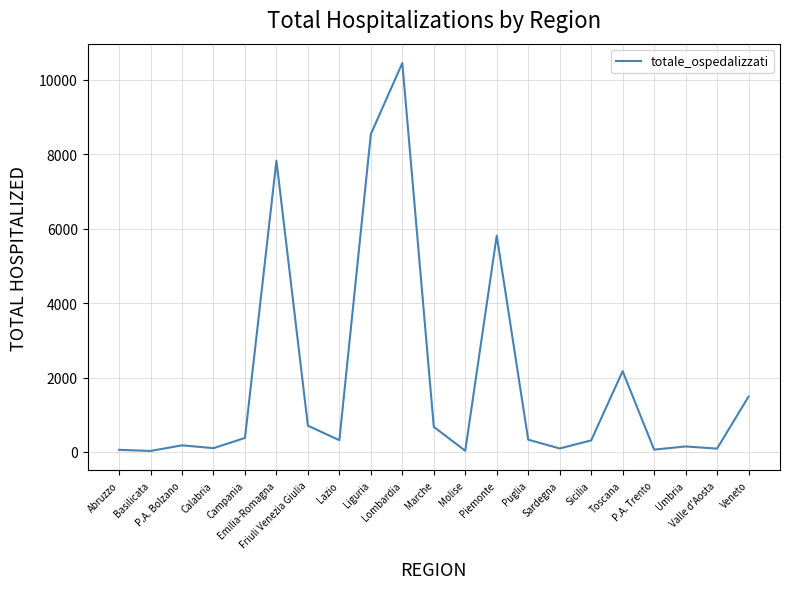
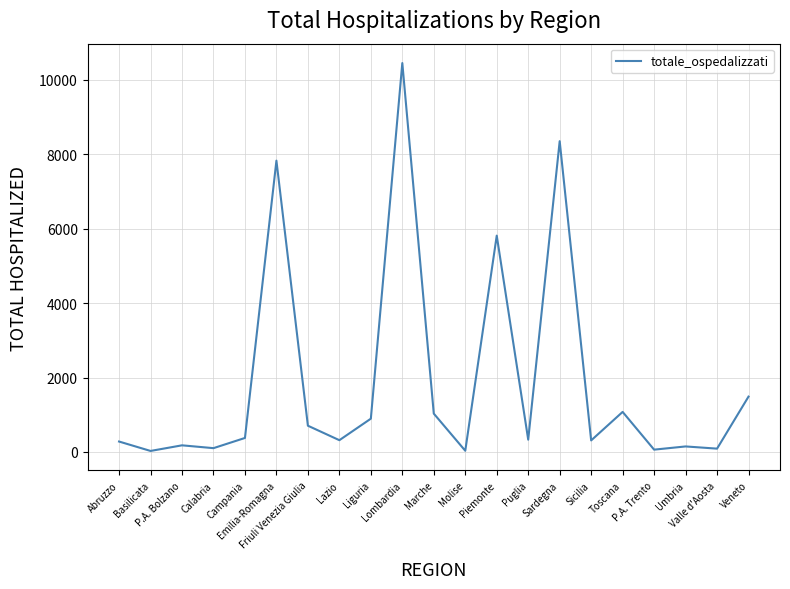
  {
-   "Abruzzo": 100,
+   "Abruzzo": 300,
    "Basilicata": 0,
    "P.A. Bolzano": 200,
    "Calabria": 100,
    "Campania": 400,
    "Emilia-Romagna": 7800,
    "Friuli Venezia Giulia": 700,
    "Lazio": 300,
-   "Liguria": 8500,
+   "Liguria": 900,
    "Lombardia": 10400,
-   "Marche": 700,
+   "Marche": 1000,
    "Molise": 0,
    "Piemonte": 5800,
    "Puglia": 300,
-   "Sardegna": 100,
+   "Sardegna": 8400,
    "Sicilia": 300,
-   "Toscana": 2200,
+   "Toscana": 1100,
    "P.A. Trento": 100,
    "Umbria": 100,
    "Valle d'Aosta": 100,
    "Veneto": 1500
  }
